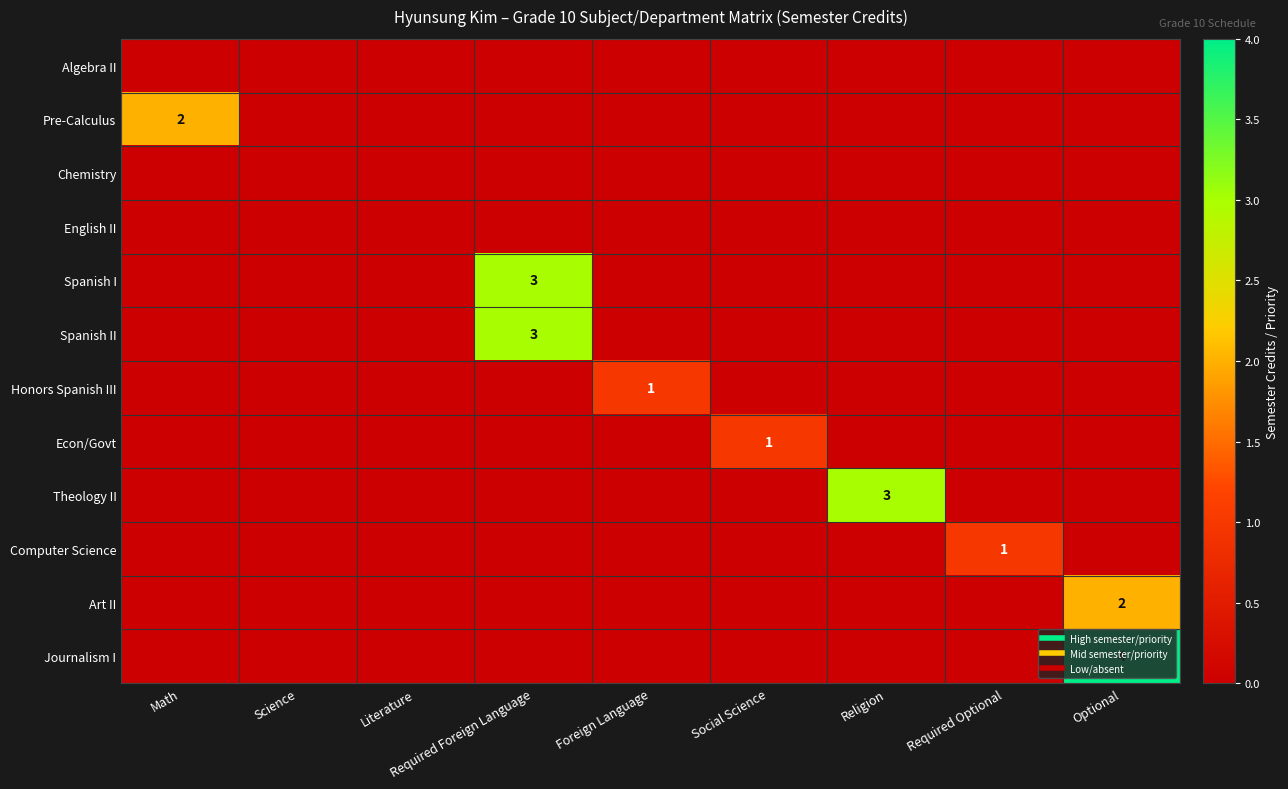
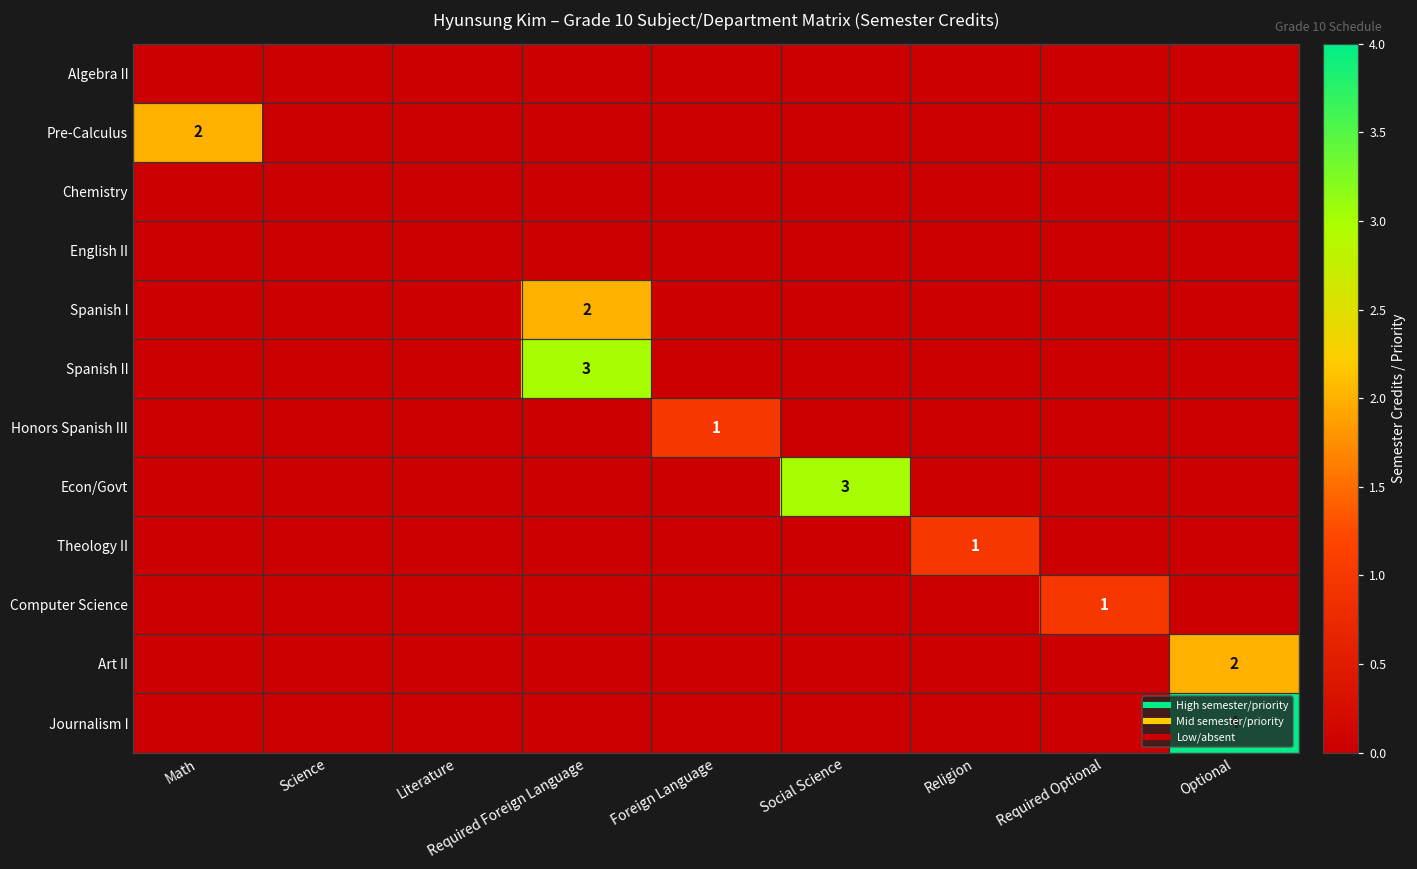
  {
    "Pre-Calculus": {
      "Math": 2
    },
    "Spanish I": {
-     "Required Foreign Language": 3
+     "Required Foreign Language": 2
    },
    "Spanish II": {
      "Required Foreign Language": 3
    },
    "Honors Spanish III": {
      "Foreign Language": 1
    },
    "Econ/Govt": {
-     "Social Science": 1
+     "Social Science": 3
    },
    "Theology II": {
-     "Religion": 3
+     "Religion": 1
    },
    "Computer Science": {
      "Required Optional": 1
    },
    "Art II": {
      "Optional": 2
    }
  }
